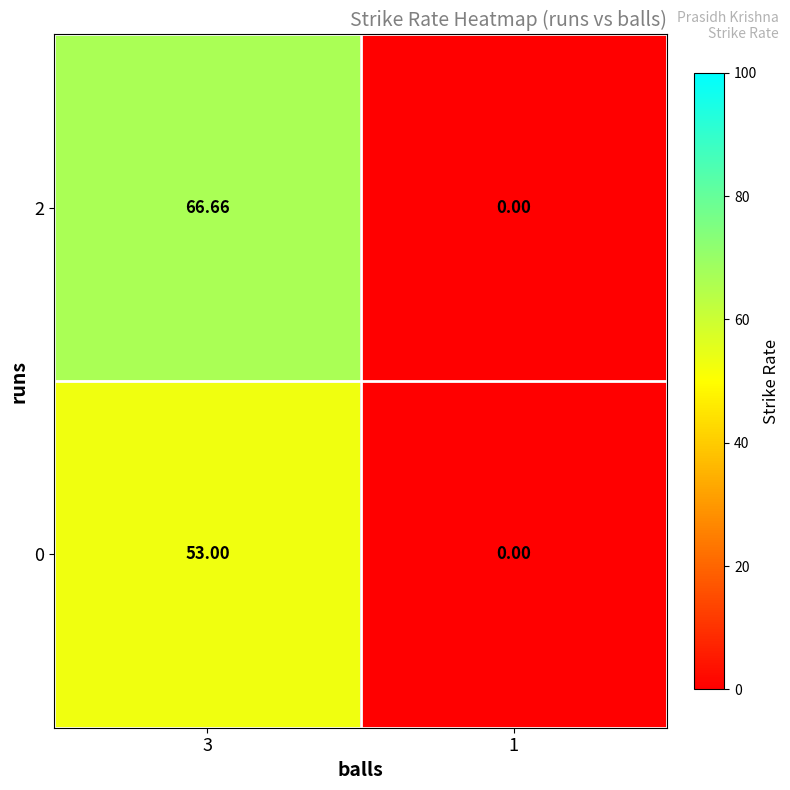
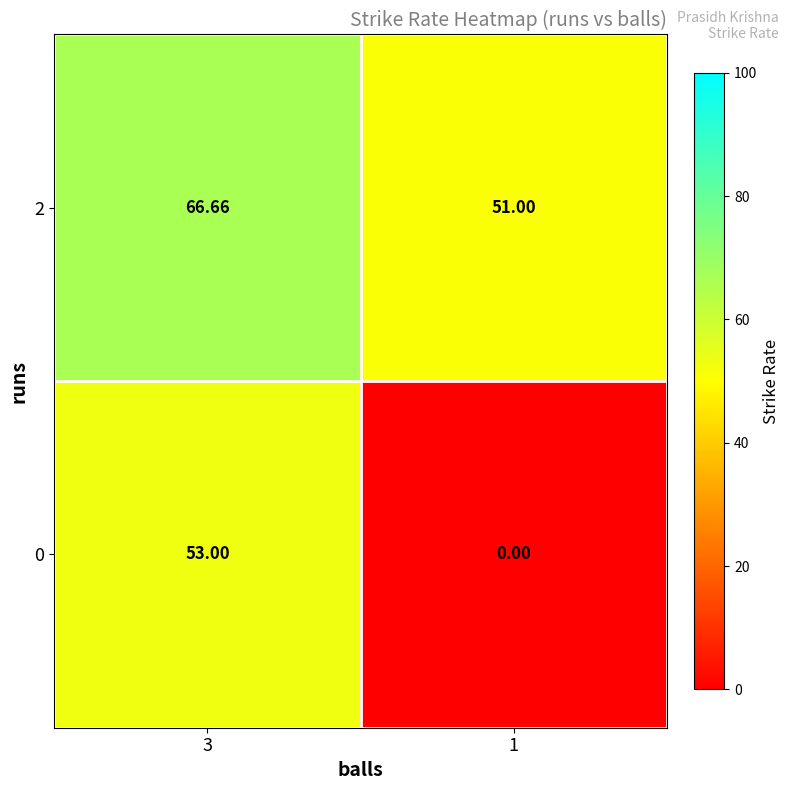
  {
    "2": {
      "3": 66.66,
-     "1": 0.00
+     "1": 51.00
    },
    "0": {
      "3": 53.00,
      "1": 0.00
    }
  }
